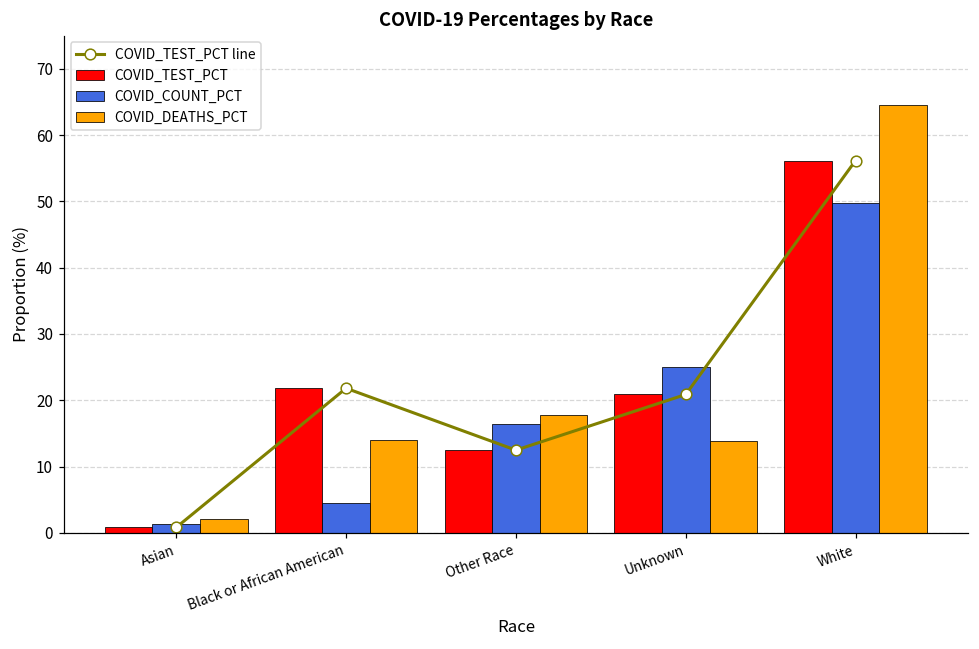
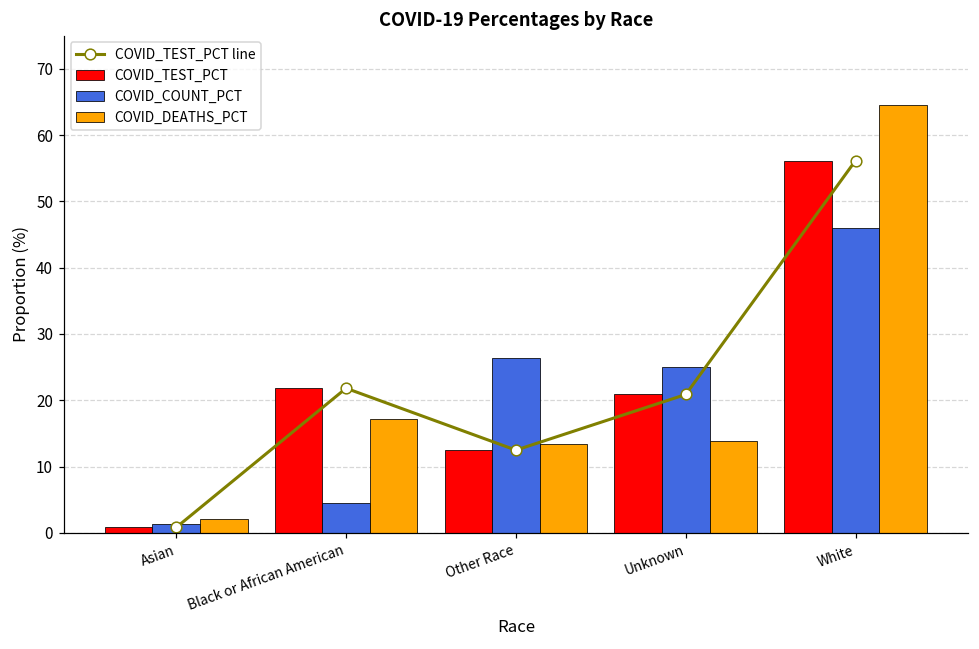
  {
    "COVID_TEST_PCT": {
      "Asian": 1,
      "Black or African American": 22,
      "Other Race": 12,
      "Unknown": 21,
      "White": 56
    },
    "COVID_TEST_PCT line": {
      "Asian": 1,
      "Black or African American": 22,
      "Other Race": 12,
      "Unknown": 21,
      "White": 56
    },
    "COVID_COUNT_PCT": {
      "Asian": 1,
      "Black or African American": 5,
-     "Other Race": 16,
+     "Other Race": 26,
      "Unknown": 25,
-     "White": 50
+     "White": 46
    },
    "COVID_DEATHS_PCT": {
      "Asian": 2,
-     "Black or African American": 14,
-     "Other Race": 18,
+     "Black or African American": 17,
+     "Other Race": 13,
      "Unknown": 14,
      "White": 64
    }
  }
